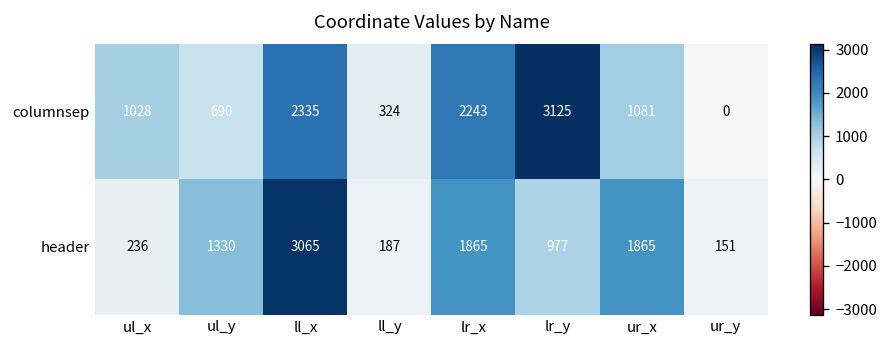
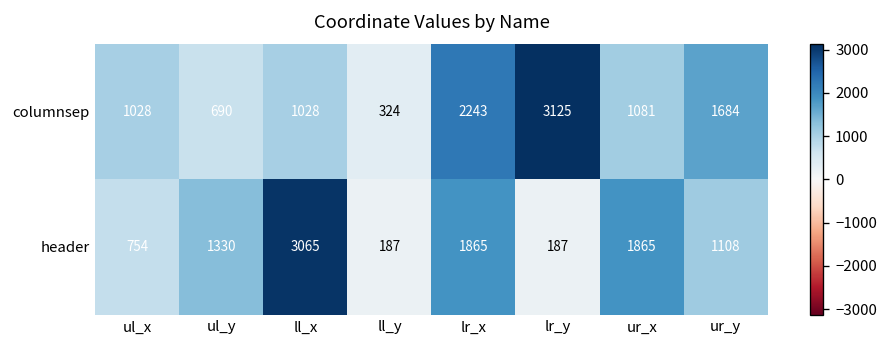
  {
    "columnsep": {
      "ul_x": 1028,
      "ul_y": 690,
-     "ll_x": 2335,
+     "ll_x": 1028,
      "ll_y": 324,
      "lr_x": 2243,
      "lr_y": 3125,
      "ur_x": 1081,
-     "ur_y": 0
+     "ur_y": 1684
    },
    "header": {
-     "ul_x": 236,
+     "ul_x": 754,
      "ul_y": 1330,
      "ll_x": 3065,
      "ll_y": 187,
      "lr_x": 1865,
-     "lr_y": 977,
+     "lr_y": 187,
      "ur_x": 1865,
-     "ur_y": 151
+     "ur_y": 1108
    }
  }
